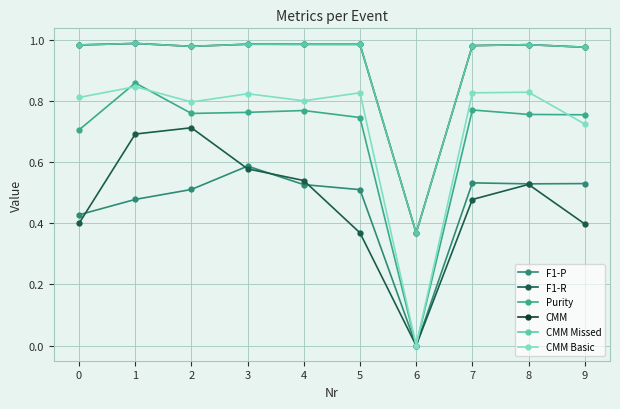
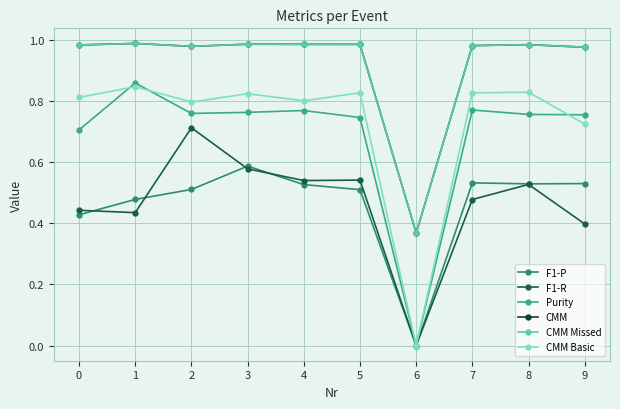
  {
    "F1-R": {
-     "0": 0.40,
-     "1": 0.69,
+     "0": 0.44,
+     "1": 0.43,
      "2": 0.71,
      "3": 0.58,
      "4": 0.54,
-     "5": 0.37,
+     "5": 0.54,
      "7": 0.48,
      "9": 0.40
    }
  }
